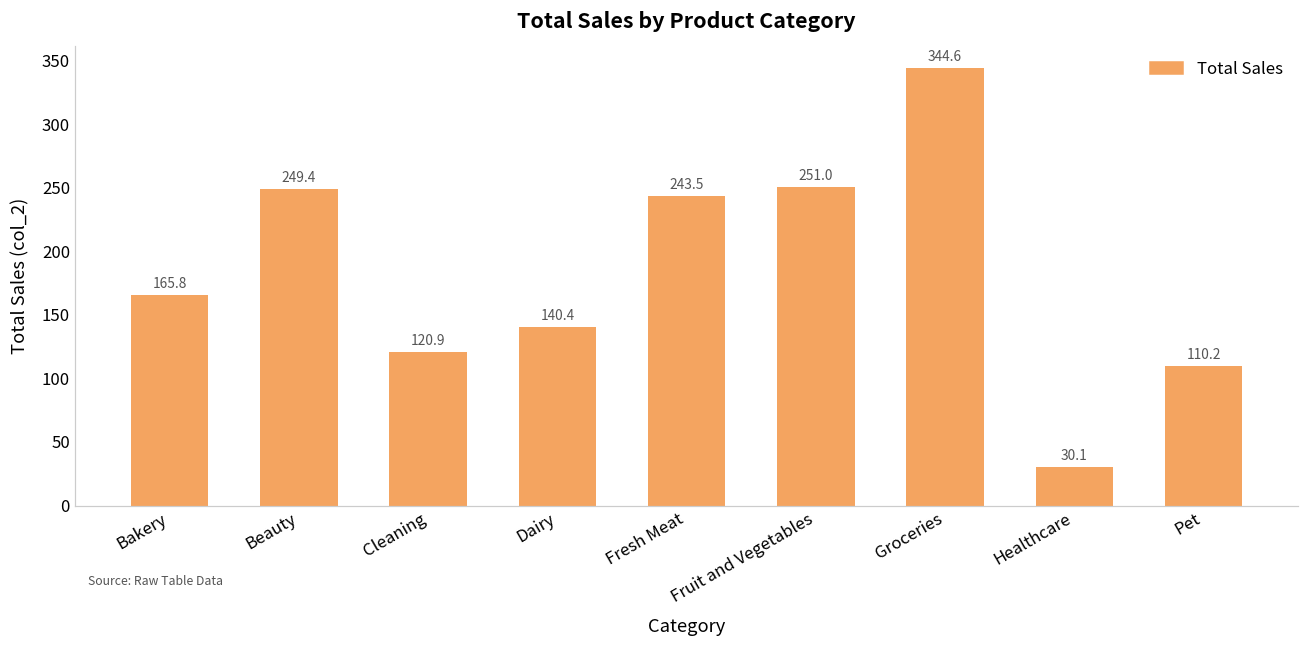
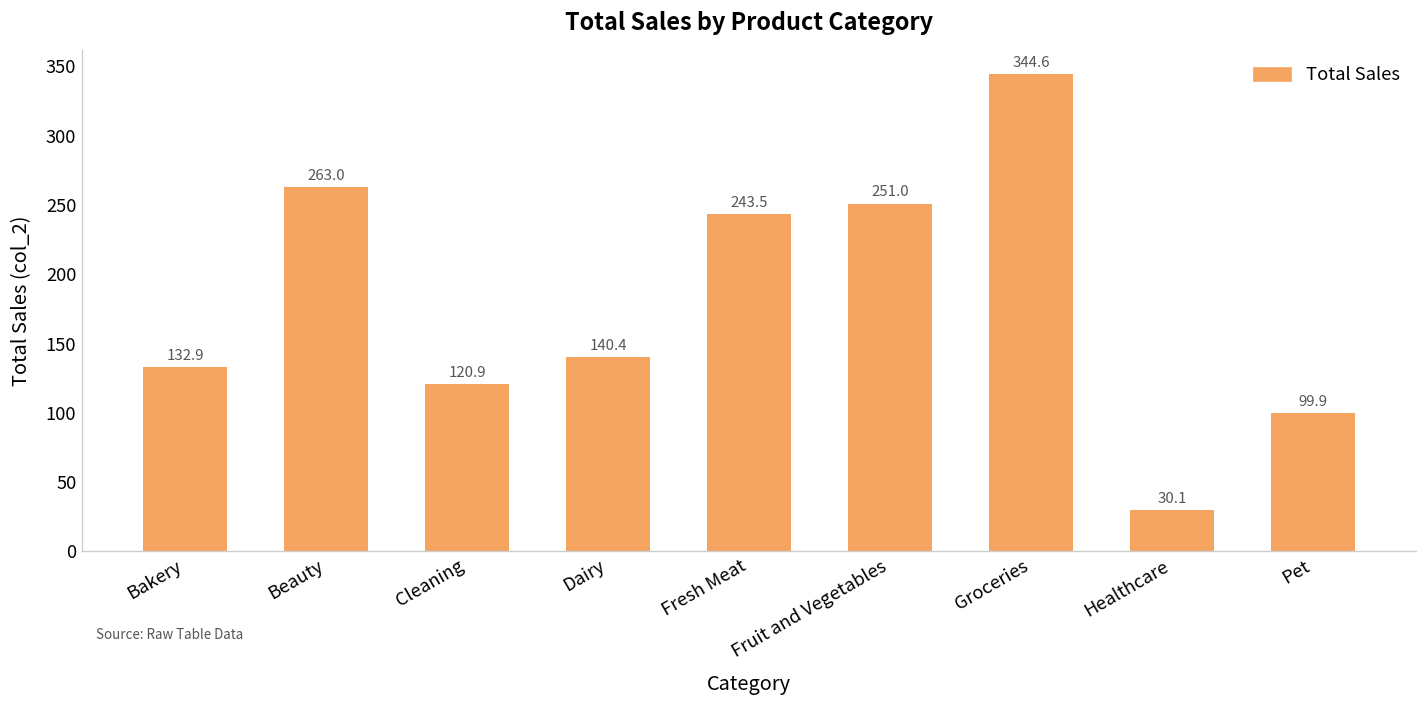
  {
-   "Bakery": 165.8,
-   "Beauty": 249.4,
+   "Bakery": 132.9,
+   "Beauty": 263.0,
    "Cleaning": 120.9,
    "Dairy": 140.4,
    "Fresh Meat": 243.5,
    "Fruit and Vegetables": 251.0,
    "Groceries": 344.6,
    "Healthcare": 30.1,
-   "Pet": 110.2
+   "Pet": 99.9
  }
